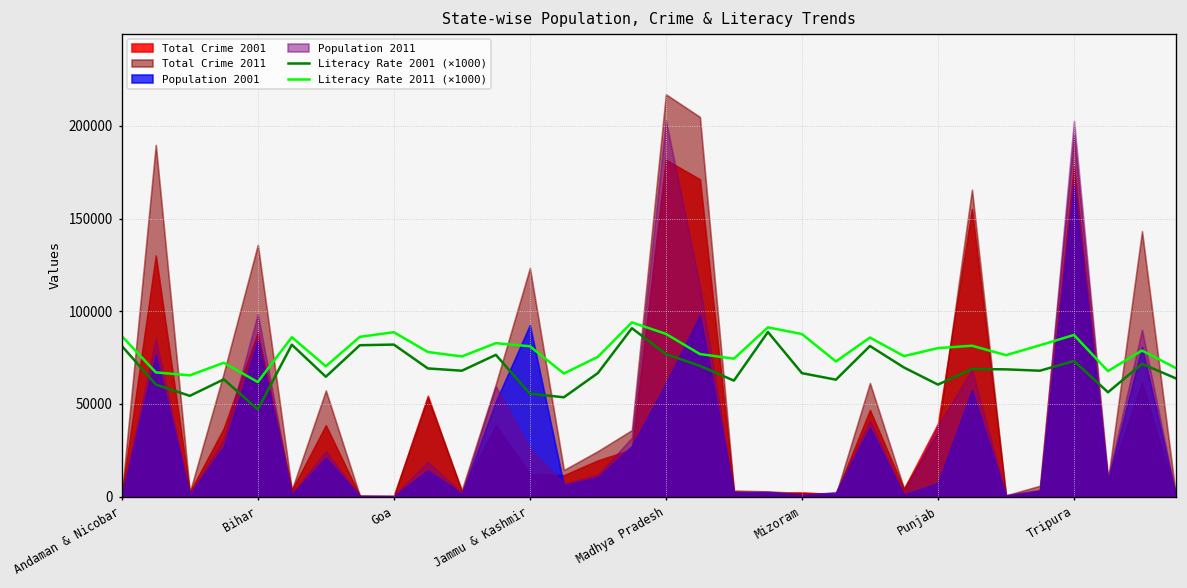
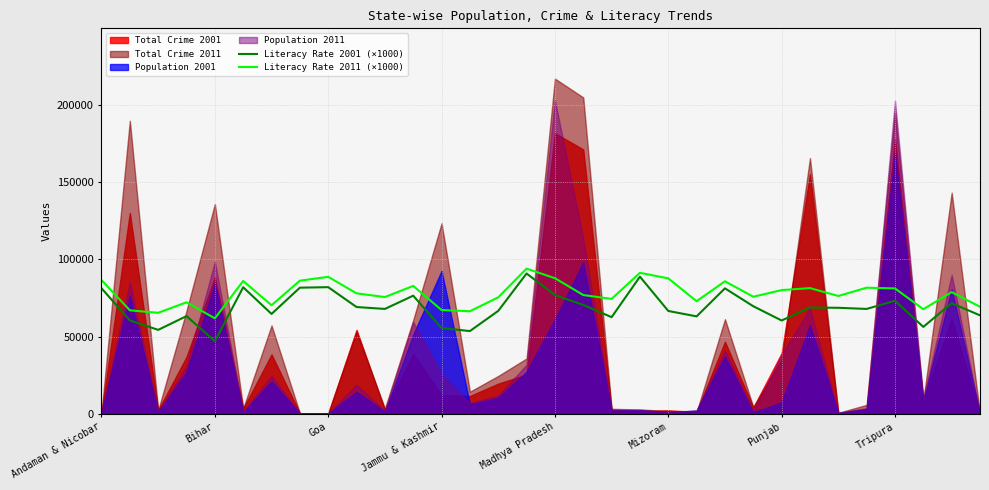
  {
    "Literacy Rate 2001 (×1000)": {
      "Andaman & Nicobar": 81000,
      "Bihar": 47000,
      "Goa": 82000,
      "Jammu & Kashmir": 56000,
      "Madhya Pradesh": 77000,
      "Mizoram": 67000,
      "Punjab": 60000,
      "Tripura": 73000
    },
    "Total Crime 2001": {
      "Bihar": 88000,
      "Jammu & Kashmir": 12000,
      "Madhya Pradesh": 182000,
      "Tripura": 178000
    },
    "Literacy Rate 2011 (×1000)": {
      "Andaman & Nicobar": 87000,
      "Bihar": 62000,
      "Goa": 89000,
-     "Jammu & Kashmir": 81000,
+     "Jammu & Kashmir": 67000,
      "Madhya Pradesh": 88000,
      "Mizoram": 88000,
      "Punjab": 80000,
-     "Tripura": 87000
+     "Tripura": 81000
    },
    "Total Crime 2011": {
      "Bihar": 136000,
      "Jammu & Kashmir": 123000,
      "Madhya Pradesh": 217000,
      "Punjab": 35000,
      "Tripura": 195000
    },
    "Population 2001": {
      "Bihar": 84000,
      "Jammu & Kashmir": 93000,
      "Madhya Pradesh": 61000,
      "Punjab": 7000,
      "Tripura": 168000
    },
    "Population 2011": {
      "Bihar": 99000,
      "Jammu & Kashmir": 26000,
      "Madhya Pradesh": 203000,
      "Tripura": 203000
    }
  }
